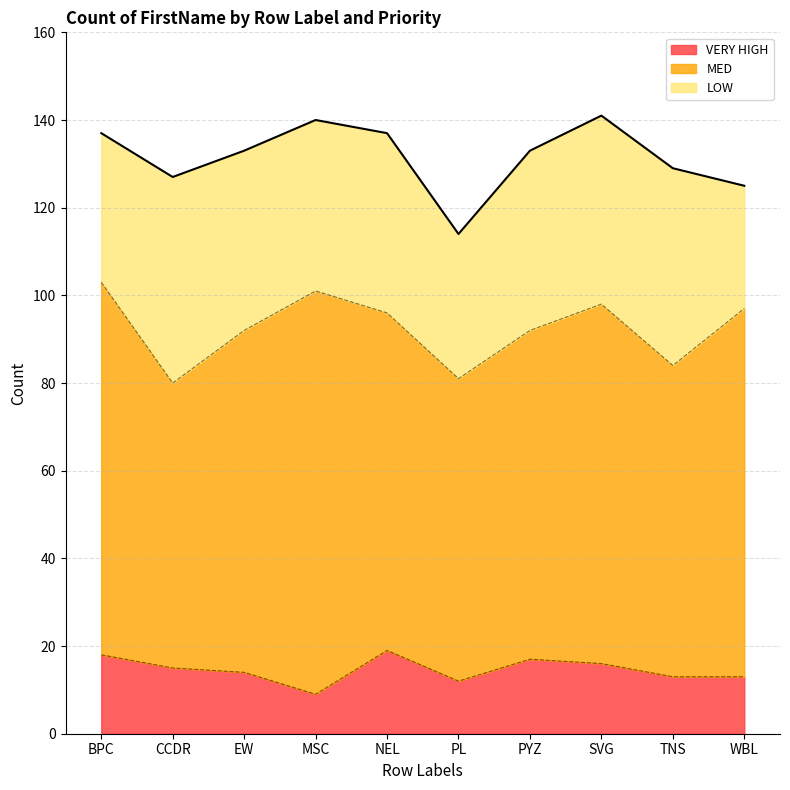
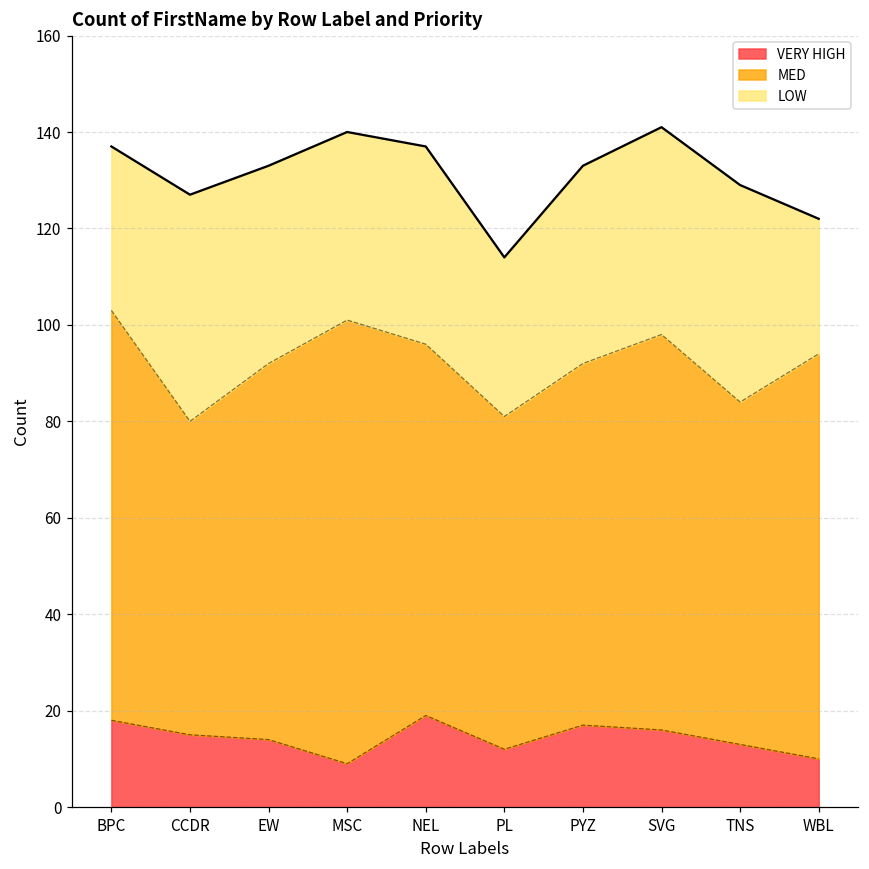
  {
    "VERY HIGH": {
      "BPC": 18,
      "CCDR": 15,
      "EW": 14,
      "MSC": 9,
      "NEL": 19,
      "PL": 12,
      "PYZ": 17,
      "SVG": 16,
      "TNS": 13,
-     "WBL": 13
+     "WBL": 10
    },
    "MED": {
      "BPC": 85,
      "CCDR": 65,
      "EW": 78,
      "MSC": 92,
      "NEL": 77,
      "PL": 69,
      "PYZ": 75,
      "SVG": 82,
      "TNS": 71,
      "WBL": 84
    },
    "LOW": {
      "BPC": 34,
      "CCDR": 47,
      "EW": 41,
      "MSC": 39,
      "NEL": 41,
      "PL": 33,
      "PYZ": 41,
      "SVG": 43,
      "TNS": 45,
      "WBL": 28
    }
  }
